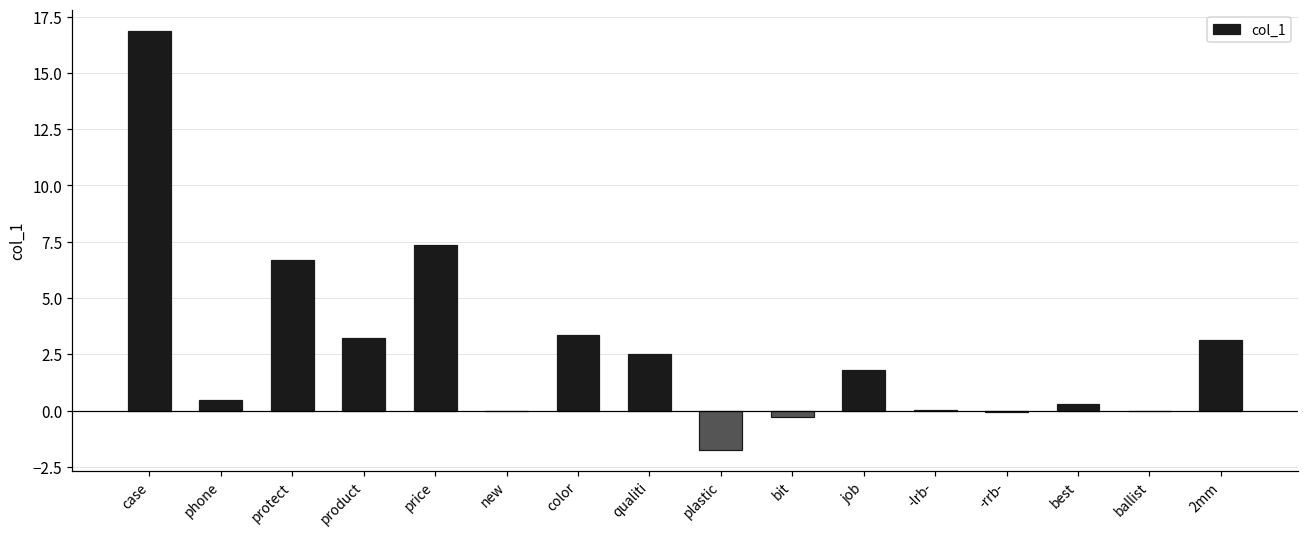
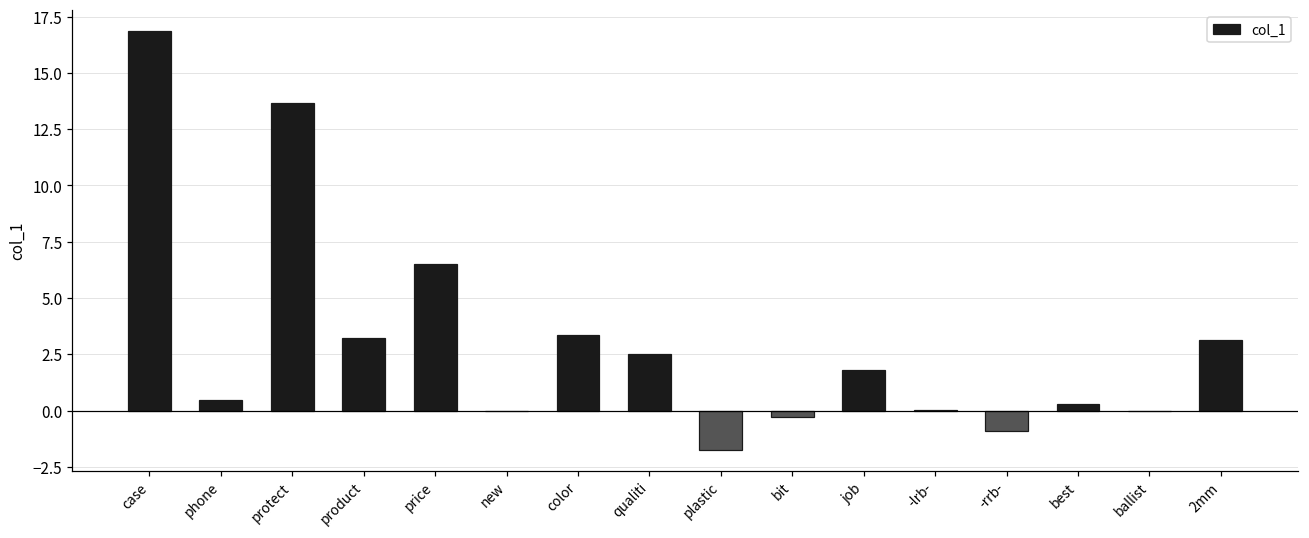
  {
    "case": 16.8,
    "phone": 0.5,
-   "protect": 6.7,
+   "protect": 13.7,
    "product": 3.2,
-   "price": 7.4,
+   "price": 6.5,
    "new": 0.0,
    "color": 3.3,
    "qualiti": 2.5,
    "plastic": -1.7,
    "bit": -0.3,
    "job": 1.8,
-   "-rrb-": -0.1,
+   "-rrb-": -0.9,
    "best": 0.3,
    "ballist": 0.0,
    "2mm": 3.1
  }
